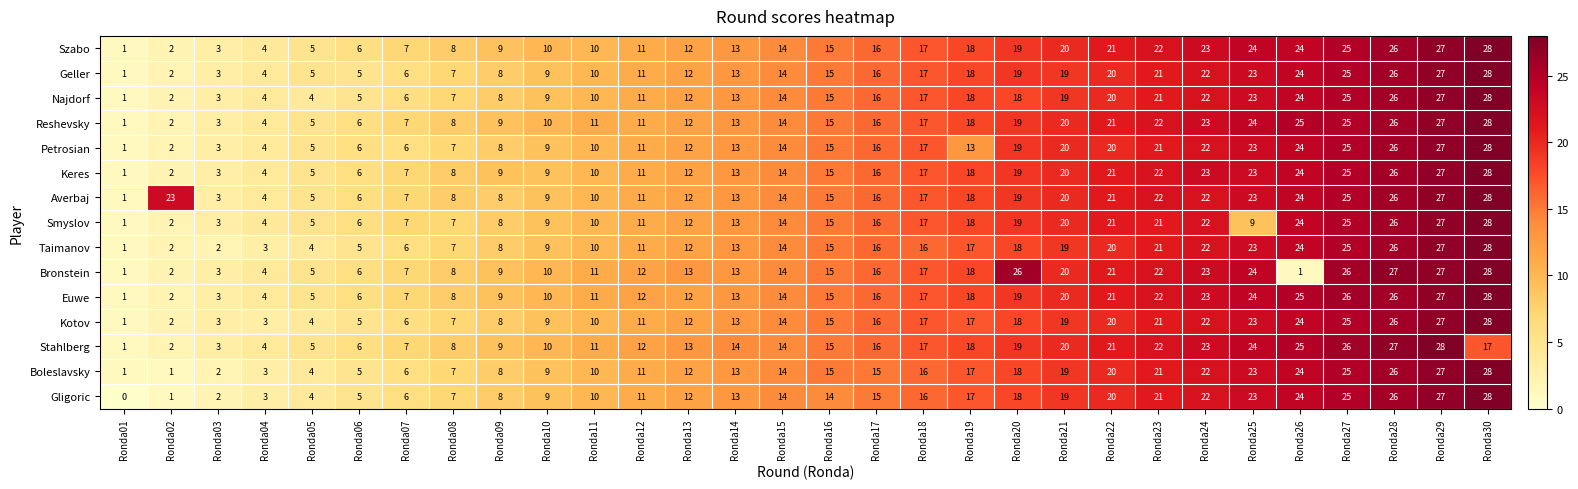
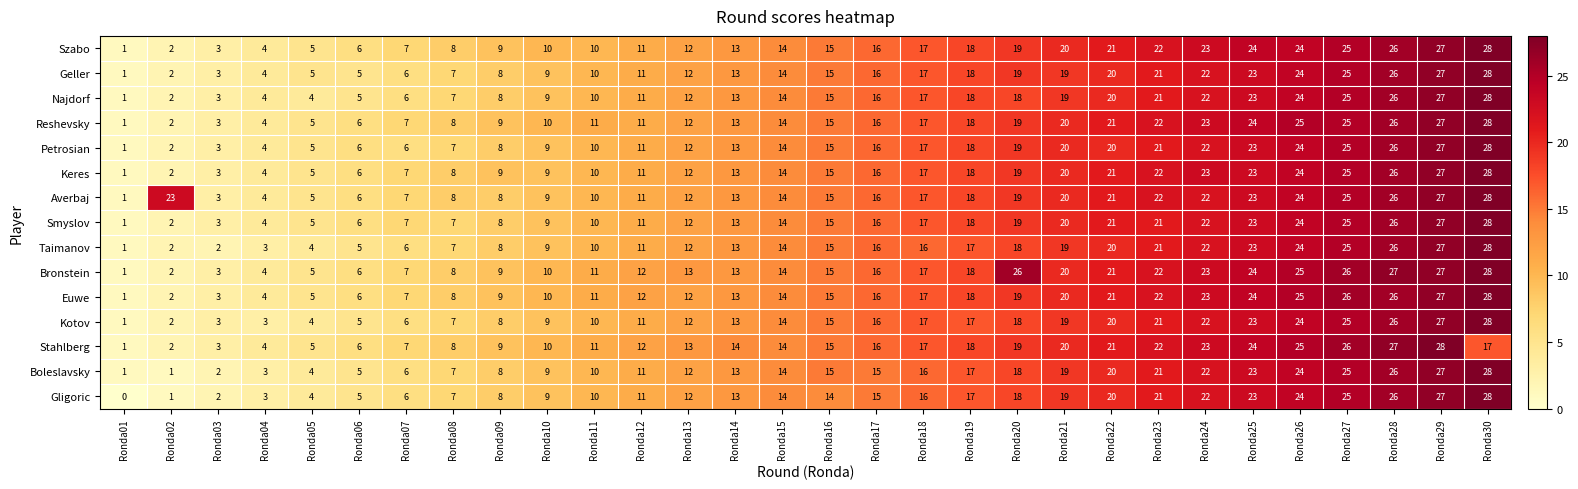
  {
    "Petrosian": {
      "Ronda01": 1,
      "Ronda02": 2,
      "Ronda03": 3,
      "Ronda04": 4,
      "Ronda05": 5,
      "Ronda06": 6,
      "Ronda07": 6,
      "Ronda08": 7,
      "Ronda09": 8,
      "Ronda10": 9,
      "Ronda11": 10,
      "Ronda12": 11,
      "Ronda13": 12,
      "Ronda14": 13,
      "Ronda15": 14,
      "Ronda16": 15,
      "Ronda17": 16,
      "Ronda18": 17,
-     "Ronda19": 13,
+     "Ronda19": 18,
      "Ronda20": 19,
      "Ronda21": 20,
      "Ronda22": 20,
      "Ronda23": 21,
      "Ronda24": 22,
      "Ronda25": 23,
      "Ronda26": 24,
      "Ronda27": 25,
      "Ronda28": 26,
      "Ronda29": 27,
      "Ronda30": 28
    },
    "Smyslov": {
      "Ronda01": 1,
      "Ronda02": 2,
      "Ronda03": 3,
      "Ronda04": 4,
      "Ronda05": 5,
      "Ronda06": 6,
      "Ronda07": 7,
      "Ronda08": 7,
      "Ronda09": 8,
      "Ronda10": 9,
      "Ronda11": 10,
      "Ronda12": 11,
      "Ronda13": 12,
      "Ronda14": 13,
      "Ronda15": 14,
      "Ronda16": 15,
      "Ronda17": 16,
      "Ronda18": 17,
      "Ronda19": 18,
      "Ronda20": 19,
      "Ronda21": 20,
      "Ronda22": 21,
      "Ronda23": 21,
      "Ronda24": 22,
-     "Ronda25": 9,
+     "Ronda25": 23,
      "Ronda26": 24,
      "Ronda27": 25,
      "Ronda28": 26,
      "Ronda29": 27,
      "Ronda30": 28
    },
    "Bronstein": {
      "Ronda01": 1,
      "Ronda02": 2,
      "Ronda03": 3,
      "Ronda04": 4,
      "Ronda05": 5,
      "Ronda06": 6,
      "Ronda07": 7,
      "Ronda08": 8,
      "Ronda09": 9,
      "Ronda10": 10,
      "Ronda11": 11,
      "Ronda12": 12,
      "Ronda13": 13,
      "Ronda14": 13,
      "Ronda15": 14,
      "Ronda16": 15,
      "Ronda17": 16,
      "Ronda18": 17,
      "Ronda19": 18,
      "Ronda20": 26,
      "Ronda21": 20,
      "Ronda22": 21,
      "Ronda23": 22,
      "Ronda24": 23,
      "Ronda25": 24,
-     "Ronda26": 1,
+     "Ronda26": 25,
      "Ronda27": 26,
      "Ronda28": 27,
      "Ronda29": 27,
      "Ronda30": 28
    }
  }
